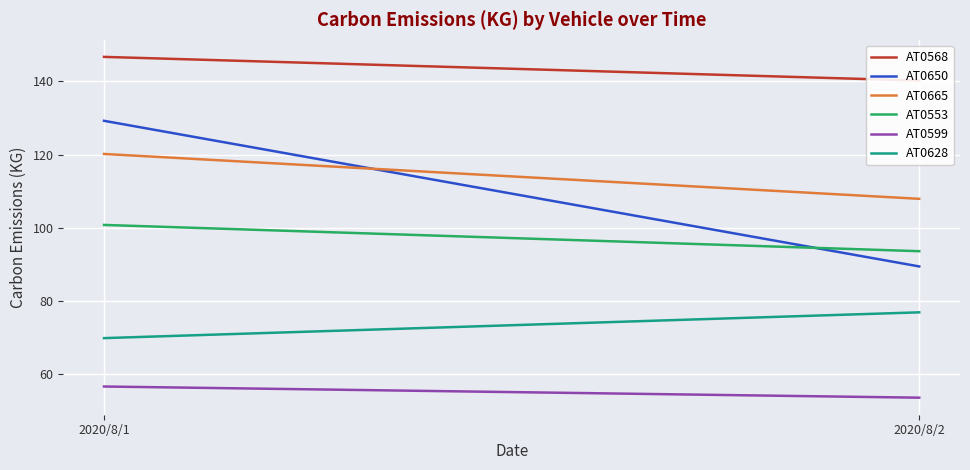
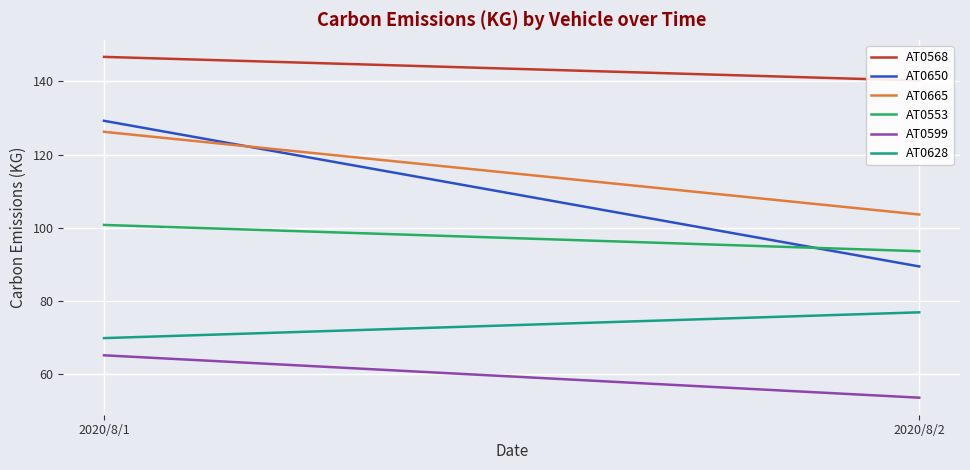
  {
    "AT0568": {
      "2020/8/1": 147
    },
    "AT0650": {
      "2020/8/1": 129,
      "2020/8/2": 89
    },
    "AT0665": {
-     "2020/8/1": 120,
-     "2020/8/2": 108
+     "2020/8/1": 126,
+     "2020/8/2": 104
    },
    "AT0599": {
-     "2020/8/1": 57,
+     "2020/8/1": 65,
      "2020/8/2": 54
    }
  }
